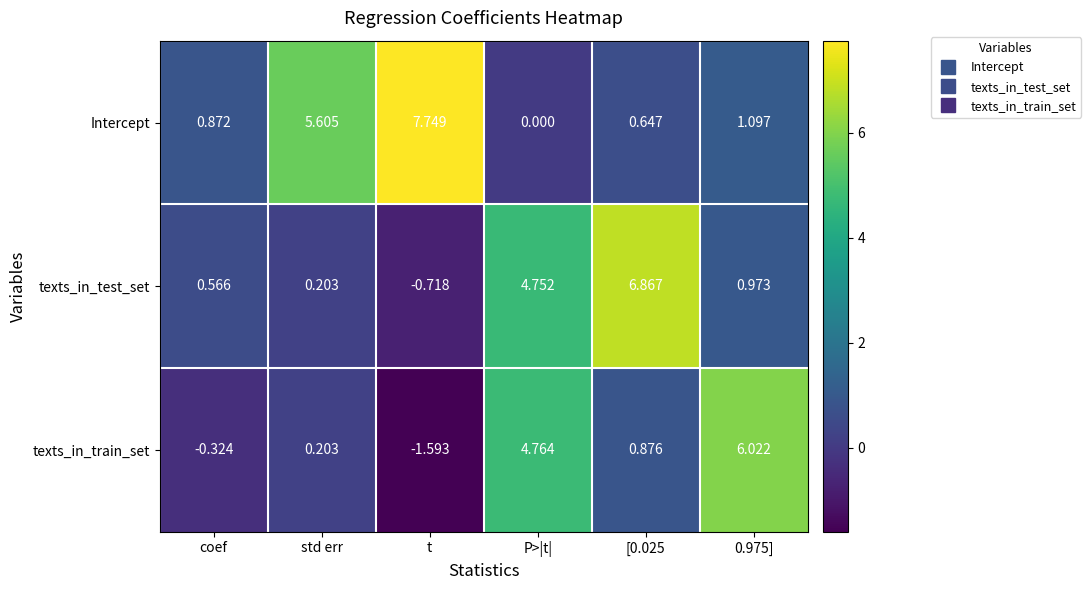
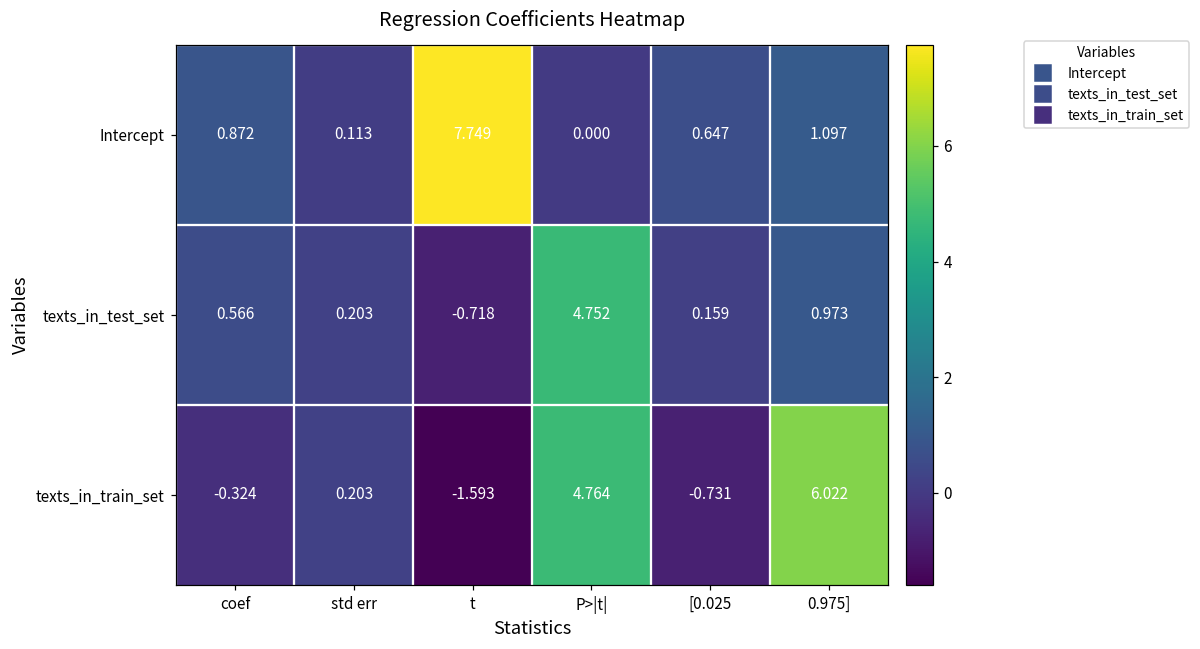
  {
    "Intercept": {
      "coef": 0.872,
-     "std err": 5.605,
+     "std err": 0.113,
      "t": 7.749,
      "P>|t|": 0.000,
      "[0.025": 0.647,
      "0.975]": 1.097
    },
    "texts_in_test_set": {
      "coef": 0.566,
      "std err": 0.203,
      "t": -0.718,
      "P>|t|": 4.752,
-     "[0.025": 6.867,
+     "[0.025": 0.159,
      "0.975]": 0.973
    },
    "texts_in_train_set": {
      "coef": -0.324,
      "std err": 0.203,
      "t": -1.593,
      "P>|t|": 4.764,
-     "[0.025": 0.876,
+     "[0.025": -0.731,
      "0.975]": 6.022
    }
  }
